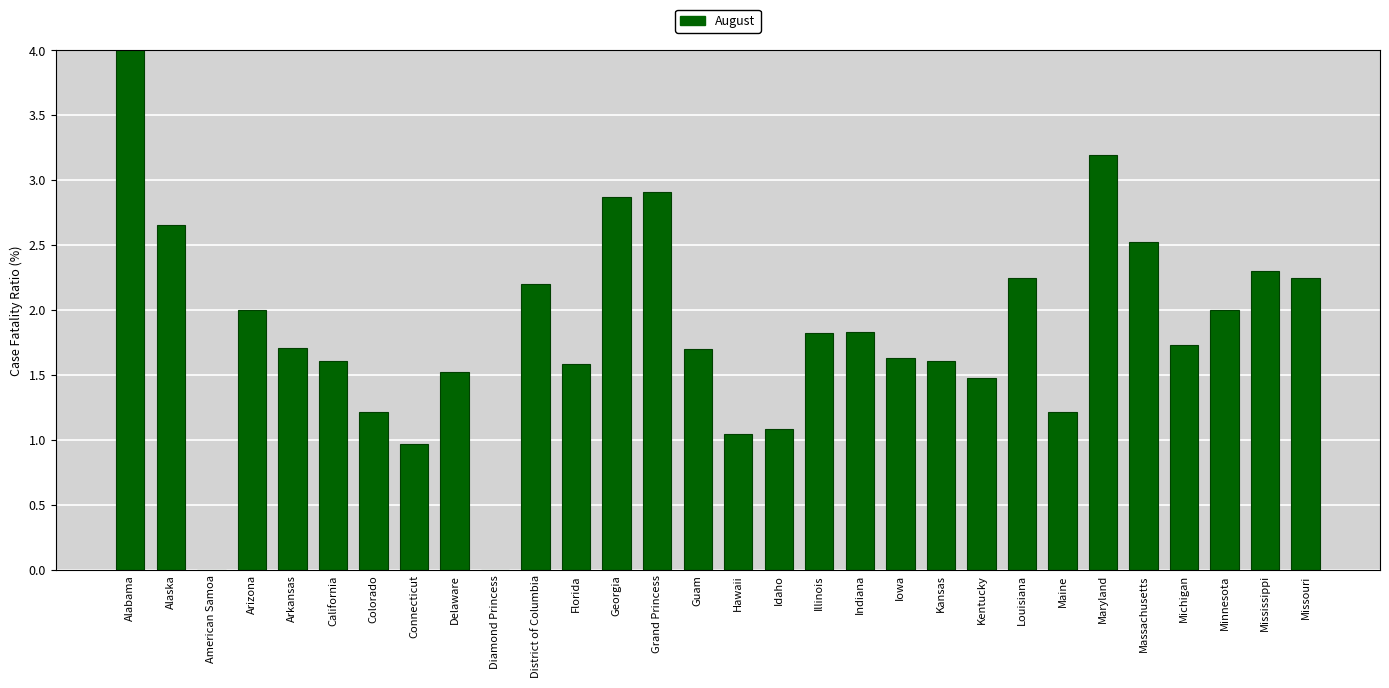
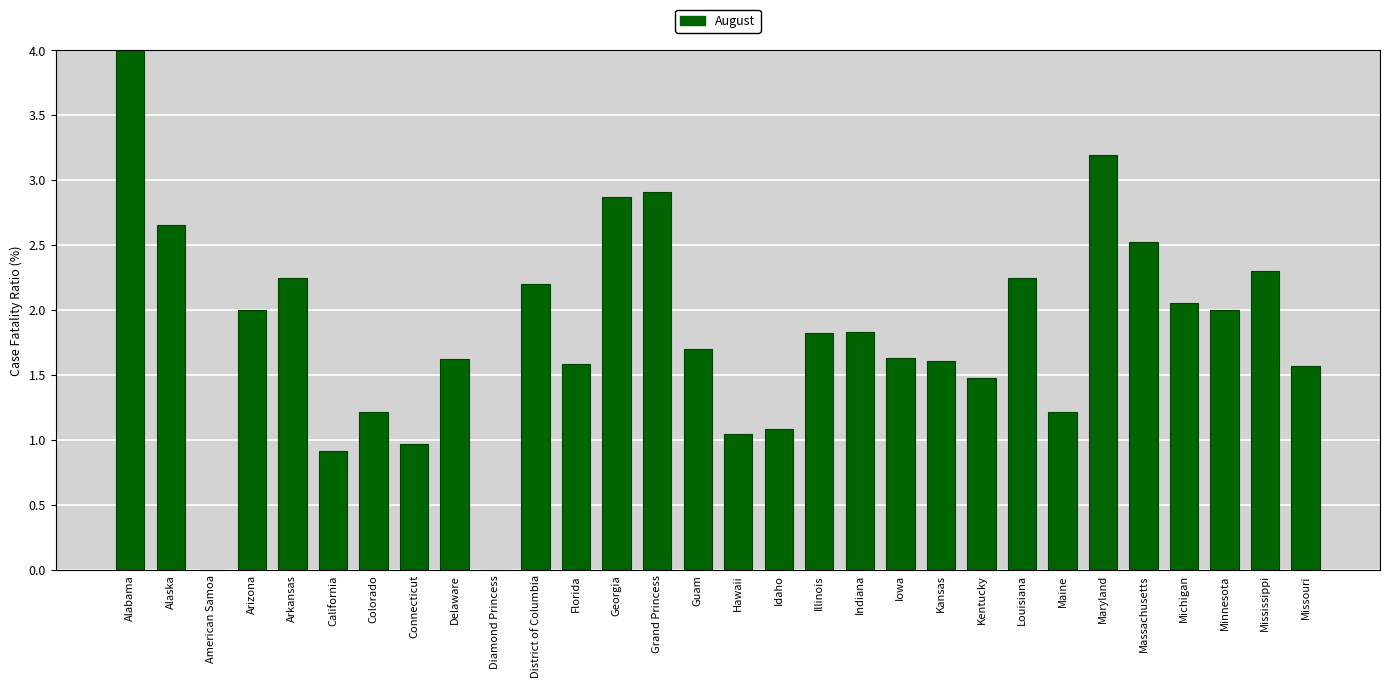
  {
    "Alaska": 2.66,
    "American Samoa": 0.00,
    "Arizona": 2.00,
-   "Arkansas": 1.71,
-   "California": 1.61,
+   "Arkansas": 2.25,
+   "California": 0.92,
    "Colorado": 1.21,
    "Connecticut": 0.97,
-   "Delaware": 1.53,
+   "Delaware": 1.63,
    "Diamond Princess": 0.00,
    "District of Columbia": 2.20,
    "Florida": 1.58,
    "Georgia": 2.87,
    "Grand Princess": 2.91,
    "Guam": 1.70,
    "Hawaii": 1.04,
    "Idaho": 1.09,
    "Illinois": 1.82,
    "Indiana": 1.83,
    "Iowa": 1.63,
    "Kansas": 1.61,
    "Kentucky": 1.48,
    "Louisiana": 2.25,
    "Maine": 1.22,
    "Maryland": 3.20,
    "Massachusetts": 2.53,
-   "Michigan": 1.73,
+   "Michigan": 2.05,
    "Minnesota": 2.00,
    "Mississippi": 2.30,
-   "Missouri": 2.25
+   "Missouri": 1.57
  }
